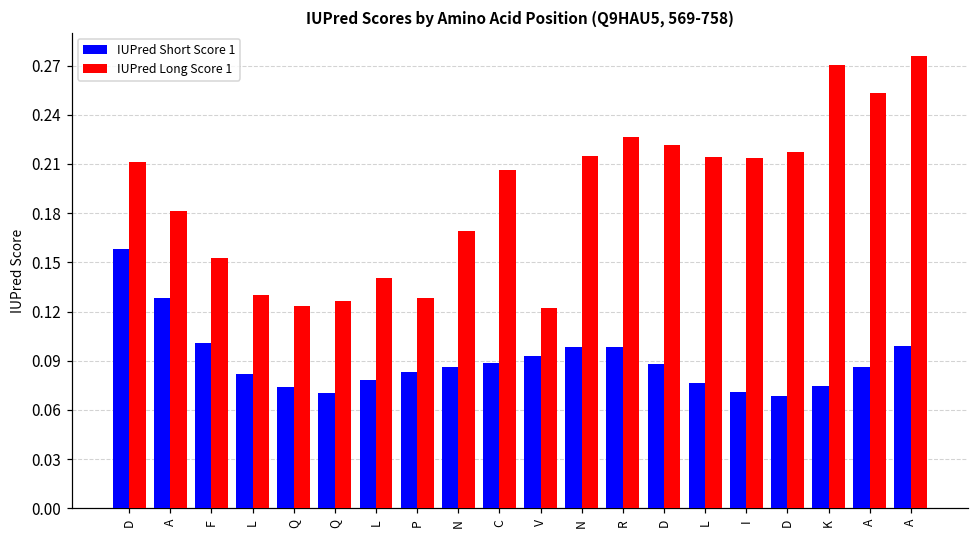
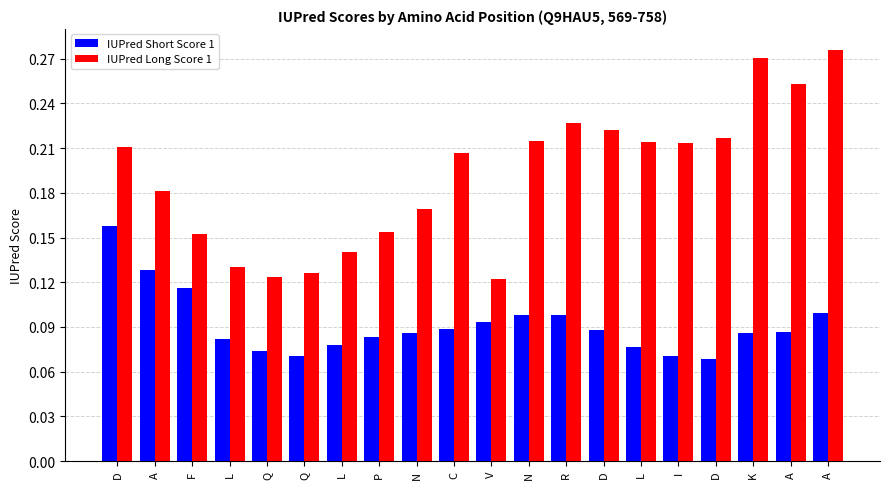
  {
    "IUPred Short Score 1": {
-     "F": 0.101,
+     "F": 0.116,
      "P": 0.083,
      "C": 0.089,
      "V": 0.093,
      "R": 0.098,
      "I": 0.071,
-     "K": 0.075
+     "K": 0.086
    },
    "IUPred Long Score 1": {
      "F": 0.152,
-     "P": 0.128,
+     "P": 0.154,
      "C": 0.207,
      "V": 0.122,
      "R": 0.227,
      "I": 0.214,
      "K": 0.270
    }
  }
